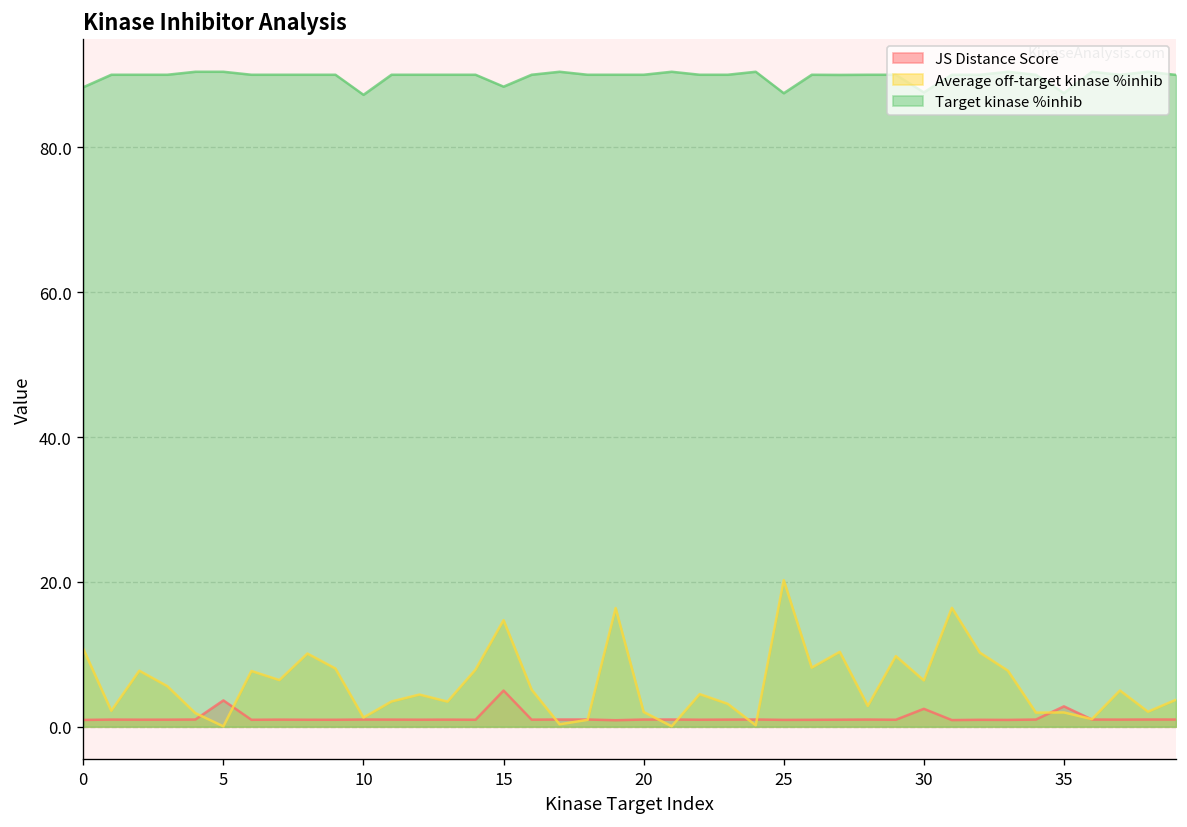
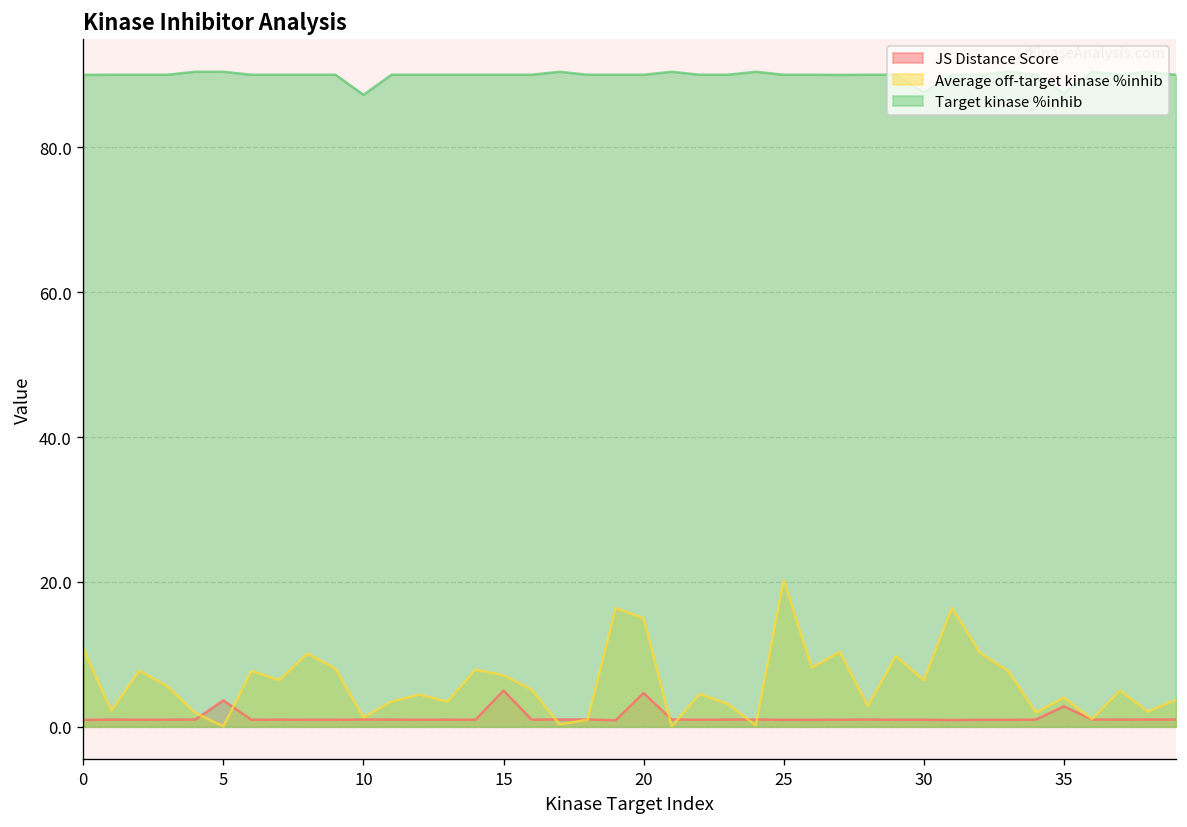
  {
    "JS Distance Score": {
      "0": 1,
      "5": 4,
      "15": 5,
-     "20": 1,
+     "20": 5,
      "25": 1,
-     "30": 2,
+     "30": 1,
      "35": 3
    },
    "Average off-target kinase %inhib": {
      "0": 11,
      "5": 0,
-     "15": 15,
-     "20": 2,
+     "15": 7,
+     "20": 15,
      "25": 20,
      "30": 6,
-     "35": 2
+     "35": 4
    },
    "Target kinase %inhib": {
-     "0": 88,
+     "0": 90,
      "5": 90,
      "10": 87,
-     "15": 88,
+     "15": 90,
      "20": 90,
-     "25": 87
+     "25": 90
    }
  }
